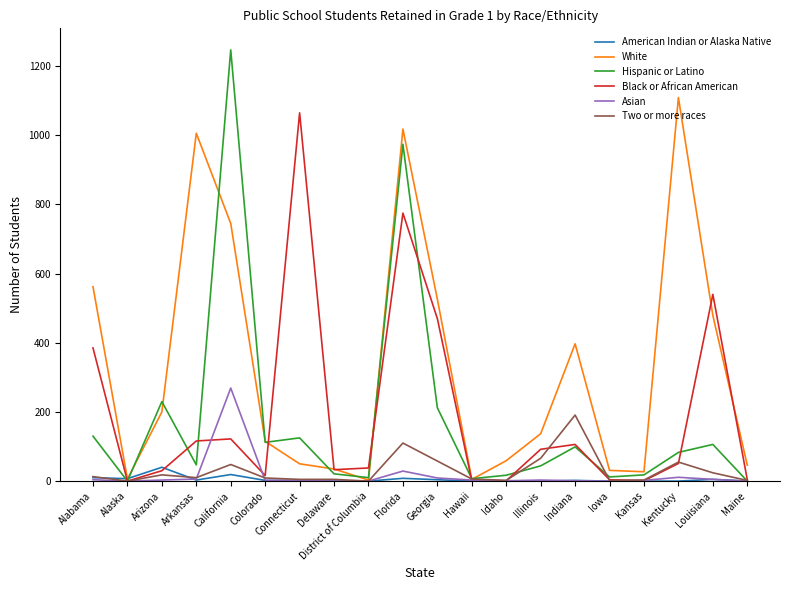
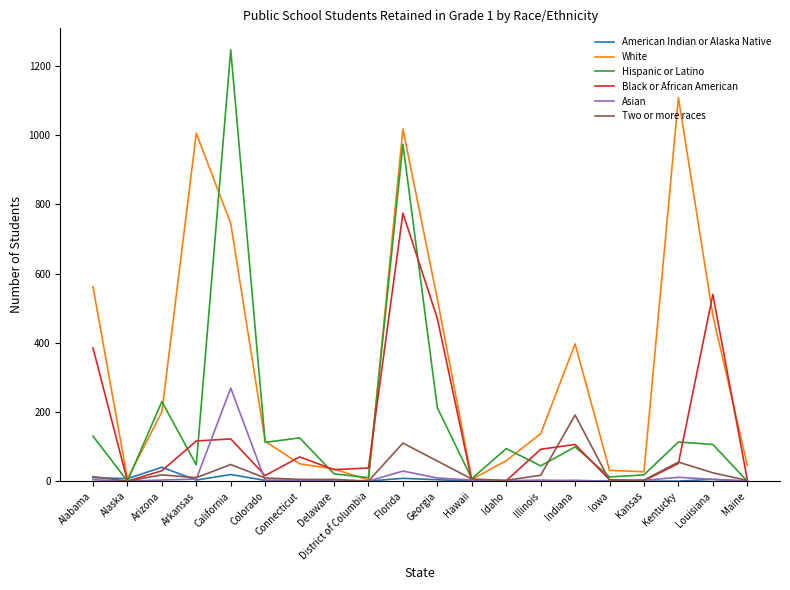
  {
    "American Indian or Alaska Native": {
      "Arizona": 40,
      "California": 20,
      "Florida": 10,
      "Kentucky": 0
    },
    "White": {
      "Alabama": 560,
      "Arizona": 200,
      "Arkansas": 1010,
      "California": 750,
      "Connecticut": 50,
      "Florida": 1020,
      "Georgia": 530,
      "Idaho": 60,
      "Illinois": 140,
      "Indiana": 400,
      "Iowa": 30,
      "Kansas": 30,
      "Kentucky": 1110,
      "Louisiana": 480,
      "Maine": 50
    },
    "Hispanic or Latino": {
      "Alabama": 130,
      "Arizona": 230,
      "Arkansas": 50,
      "California": 1250,
      "Connecticut": 130,
      "Delaware": 20,
      "Florida": 970,
      "Georgia": 210,
-     "Idaho": 20,
+     "Idaho": 90,
      "Illinois": 40,
      "Iowa": 10,
      "Kansas": 20,
-     "Kentucky": 80,
+     "Kentucky": 110,
      "Louisiana": 110
    },
    "Black or African American": {
      "Alabama": 390,
      "Arizona": 30,
      "Arkansas": 120,
      "California": 120,
-     "Connecticut": 1070,
+     "Connecticut": 70,
      "District of Columbia": 40,
      "Florida": 780,
      "Georgia": 470,
      "Illinois": 90,
      "Louisiana": 540
    },
    "Asian": {
      "Arizona": 0,
      "California": 270,
      "Florida": 30,
      "Kentucky": 10
    },
    "Two or more races": {
      "Arizona": 20,
      "California": 50,
      "Florida": 110,
      "Georgia": 60,
-     "Illinois": 70,
+     "Illinois": 20,
      "Indiana": 190,
      "Louisiana": 20
    }
  }
